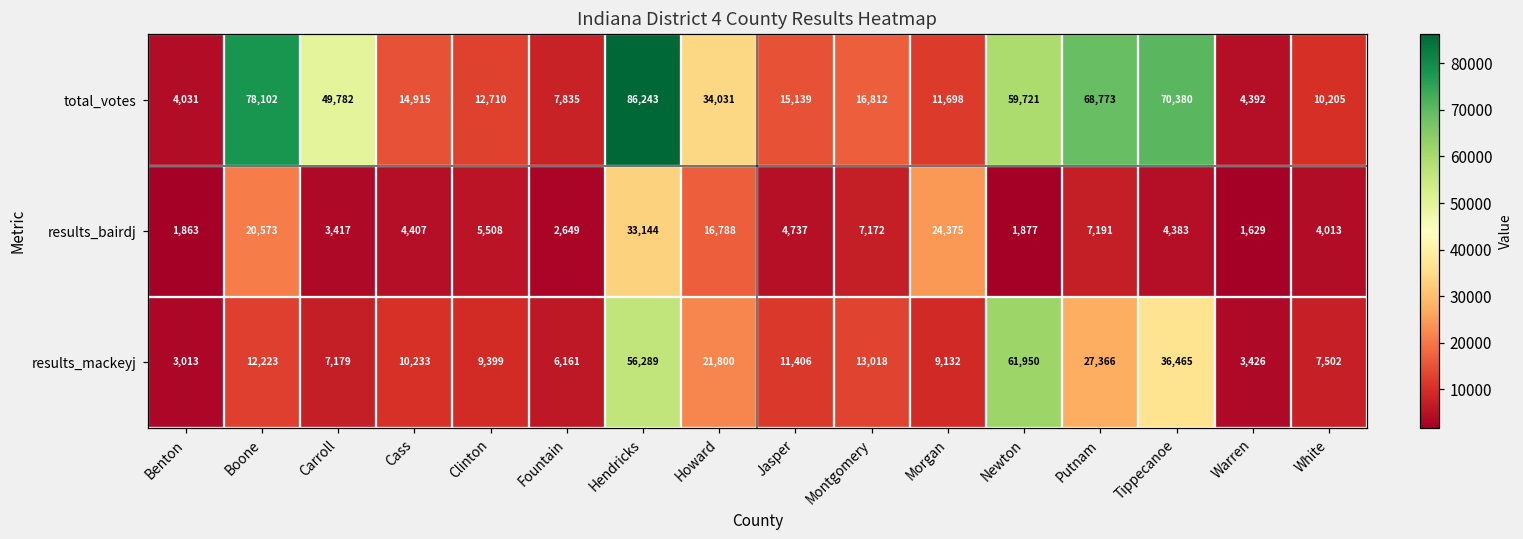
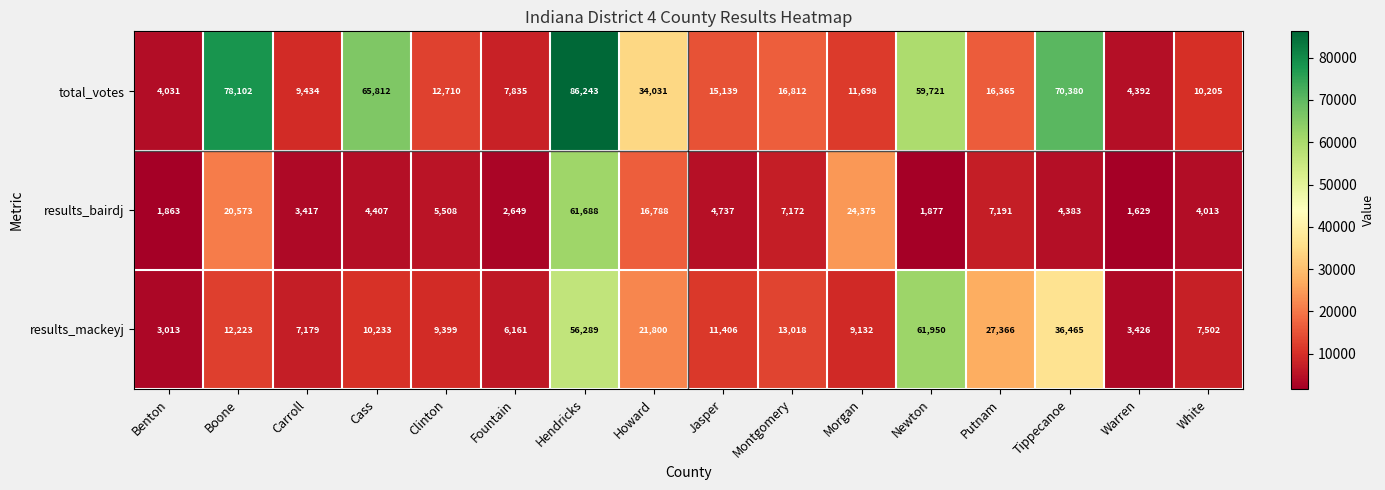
  {
    "total_votes": {
      "Benton": "4,031",
      "Boone": "78,102",
-     "Carroll": "49,782",
-     "Cass": "14,915",
+     "Carroll": "9,434",
+     "Cass": "65,812",
      "Clinton": "12,710",
      "Fountain": "7,835",
      "Hendricks": "86,243",
      "Howard": "34,031",
      "Jasper": "15,139",
      "Montgomery": "16,812",
      "Morgan": "11,698",
      "Newton": "59,721",
-     "Putnam": "68,773",
+     "Putnam": "16,365",
      "Tippecanoe": "70,380",
      "Warren": "4,392",
      "White": "10,205"
    },
    "results_bairdj": {
      "Benton": "1,863",
      "Boone": "20,573",
      "Carroll": "3,417",
      "Cass": "4,407",
      "Clinton": "5,508",
      "Fountain": "2,649",
-     "Hendricks": "33,144",
+     "Hendricks": "61,688",
      "Howard": "16,788",
      "Jasper": "4,737",
      "Montgomery": "7,172",
      "Morgan": "24,375",
      "Newton": "1,877",
      "Putnam": "7,191",
      "Tippecanoe": "4,383",
      "Warren": "1,629",
      "White": "4,013"
    },
    "results_mackeyj": {
      "Benton": "3,013",
      "Boone": "12,223",
      "Carroll": "7,179",
      "Cass": "10,233",
      "Clinton": "9,399",
      "Fountain": "6,161",
      "Hendricks": "56,289",
      "Howard": "21,800",
      "Jasper": "11,406",
      "Montgomery": "13,018",
      "Morgan": "9,132",
      "Newton": "61,950",
      "Putnam": "27,366",
      "Tippecanoe": "36,465",
      "Warren": "3,426",
      "White": "7,502"
    }
  }
